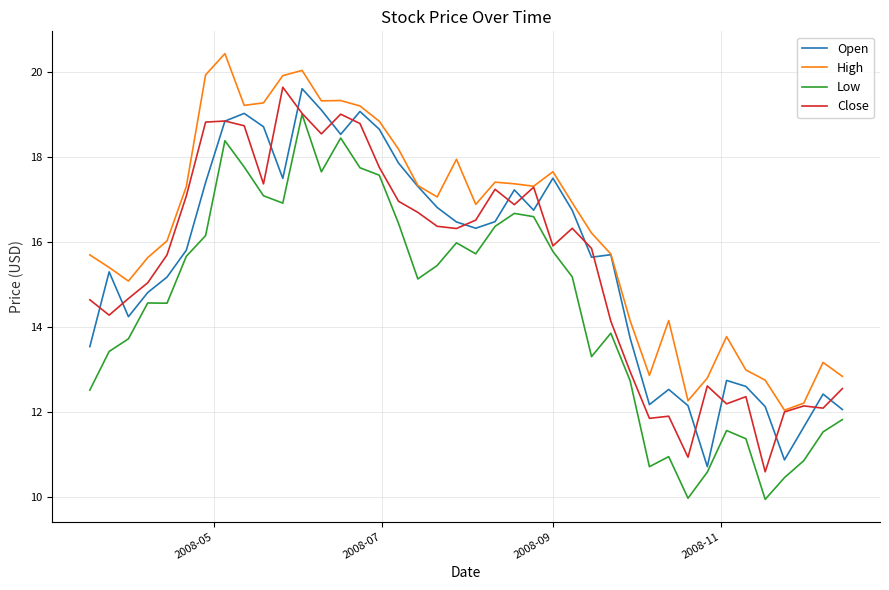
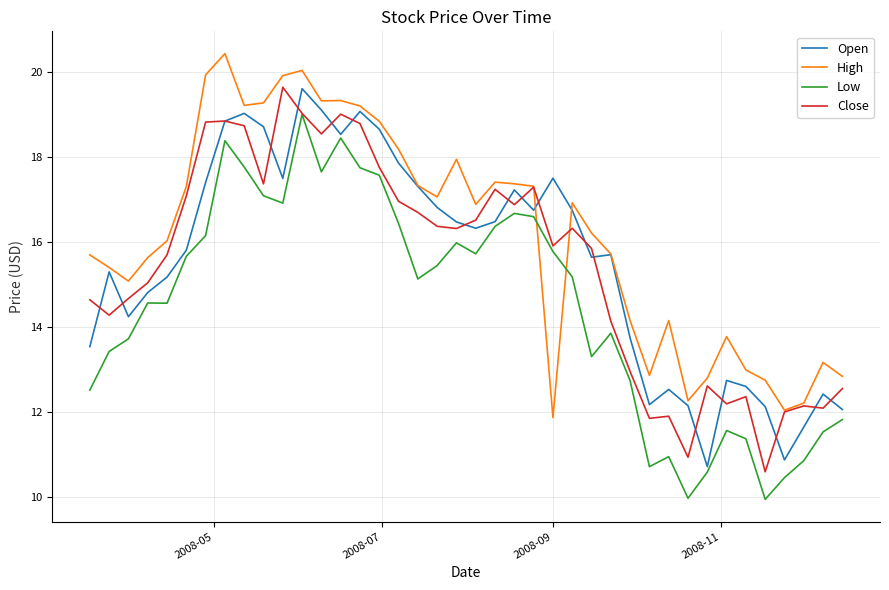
  {
    "Open": {
      "2008-09": 17.5
    },
    "High": {
-     "2008-09": 17.7
+     "2008-09": 11.9
    },
    "Low": {
      "2008-09": 15.8
    },
    "Close": {
      "2008-09": 15.9
    }
  }
